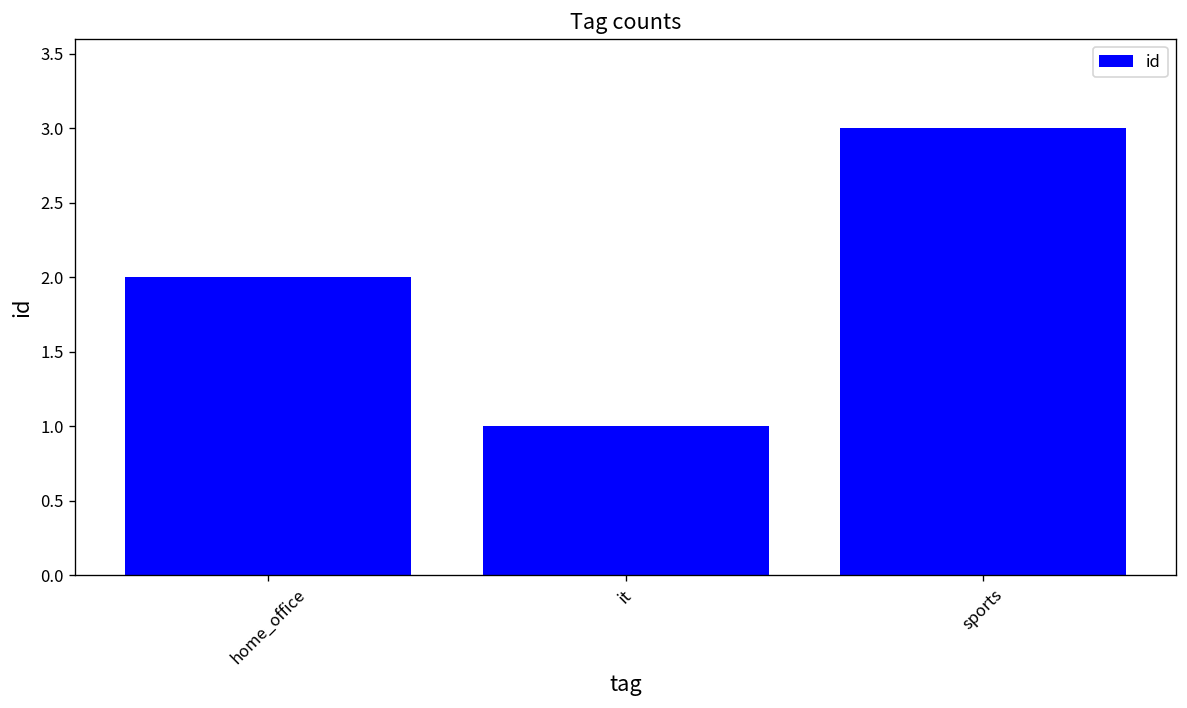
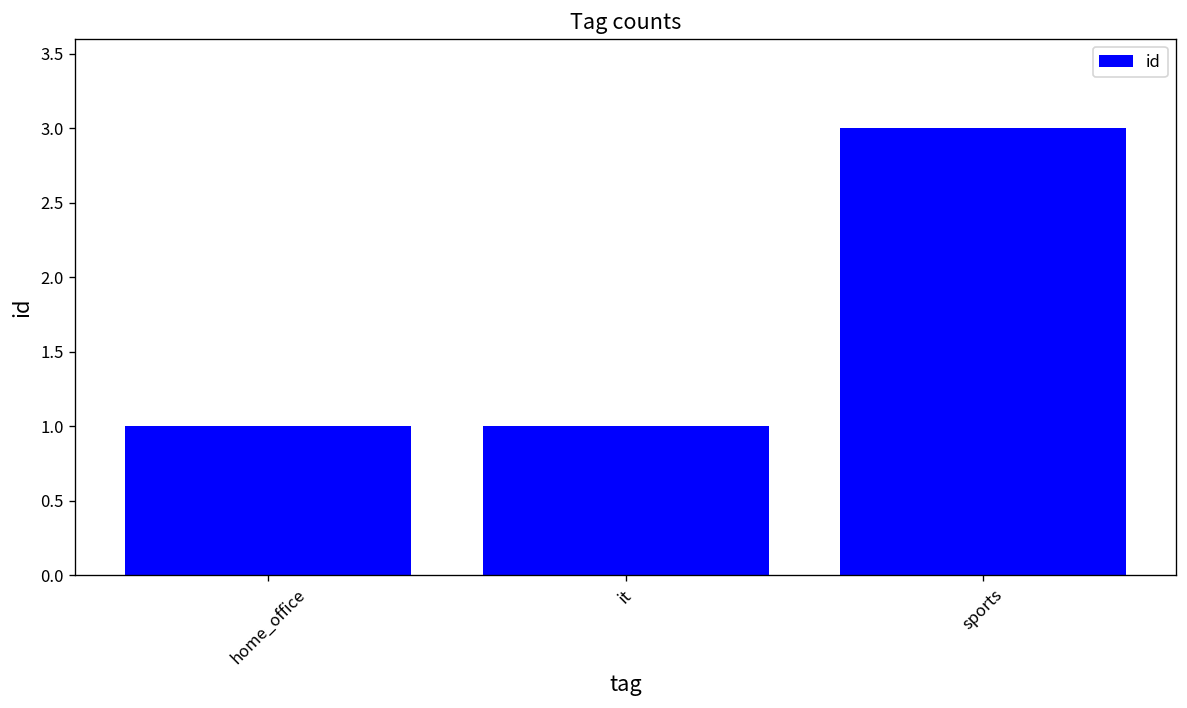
  {
-   "home_office": 2,
+   "home_office": 1,
    "it": 1,
    "sports": 3
  }
